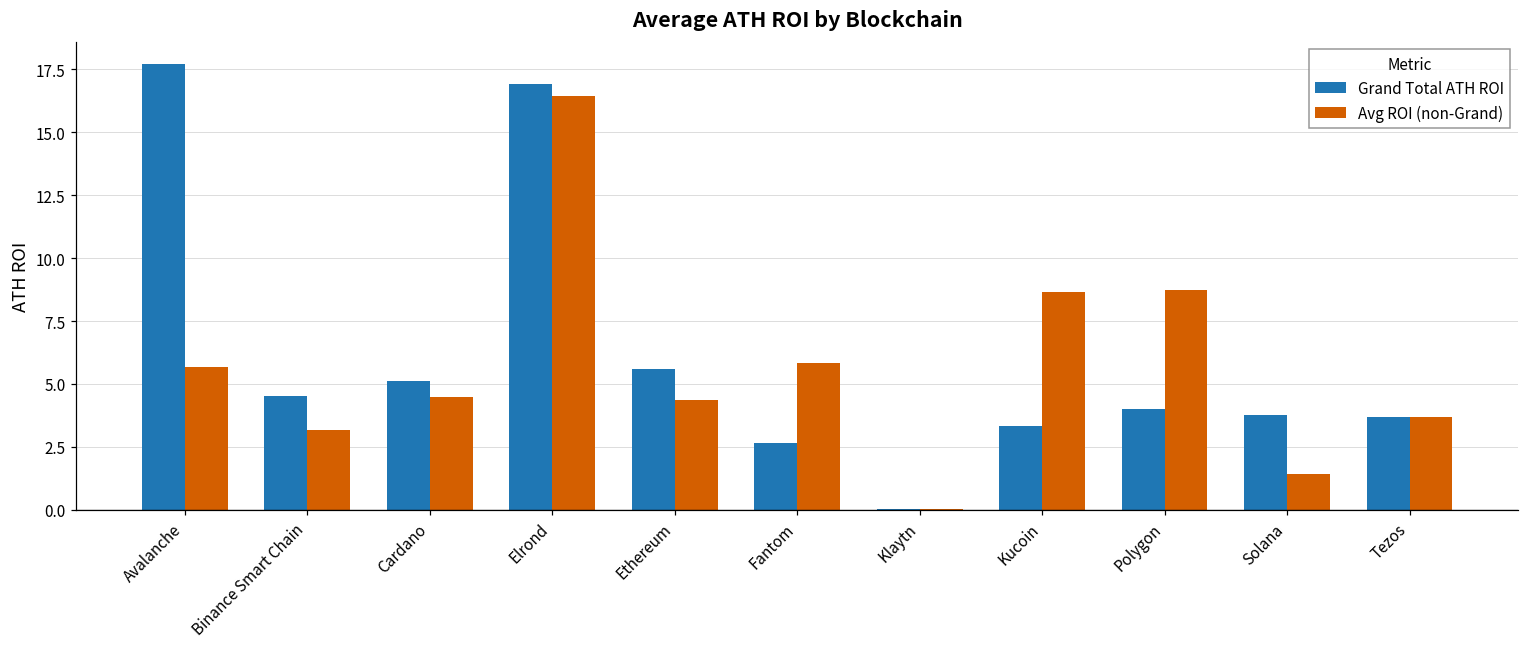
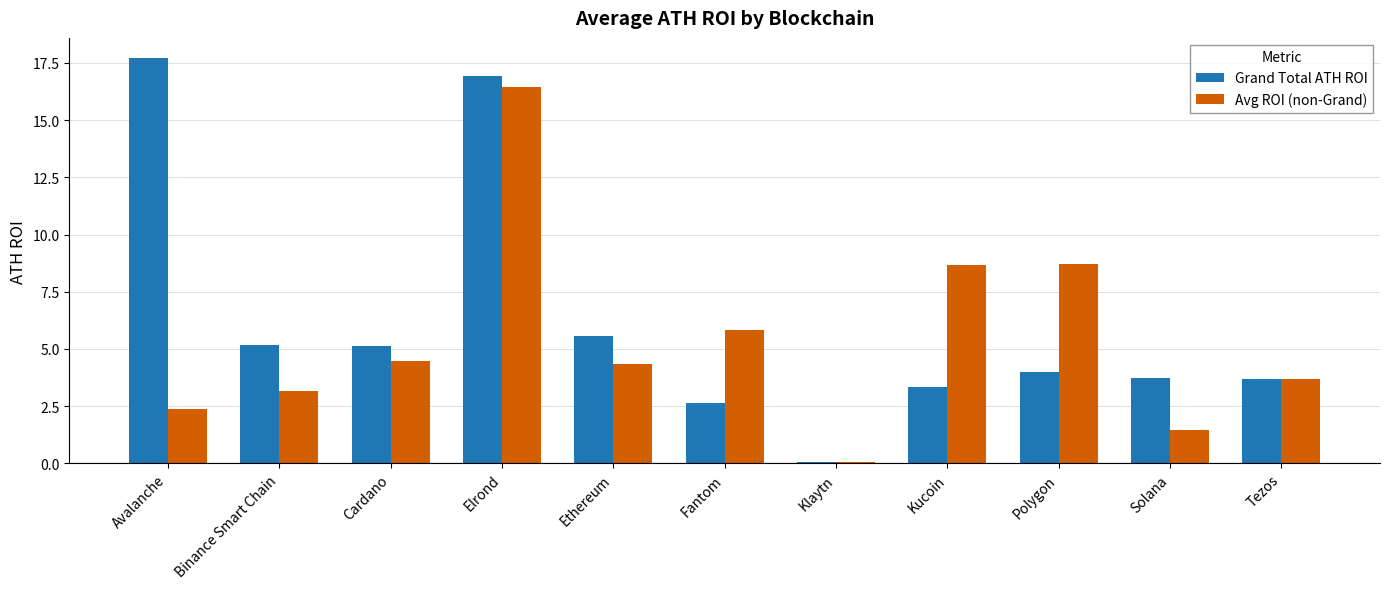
  {
    "Grand Total ATH ROI": {
      "Avalanche": 17.7,
-     "Binance Smart Chain": 4.5,
+     "Binance Smart Chain": 5.2,
      "Cardano": 5.1,
      "Elrond": 16.9,
      "Ethereum": 5.6,
      "Fantom": 2.7,
      "Kucoin": 3.3,
      "Polygon": 4.0,
      "Solana": 3.8,
      "Tezos": 3.7
    },
    "Avg ROI (non-Grand)": {
-     "Avalanche": 5.7,
+     "Avalanche": 2.4,
      "Binance Smart Chain": 3.2,
      "Cardano": 4.5,
      "Elrond": 16.5,
      "Ethereum": 4.3,
      "Fantom": 5.8,
      "Kucoin": 8.7,
      "Polygon": 8.7,
      "Solana": 1.4,
      "Tezos": 3.7
    }
  }
